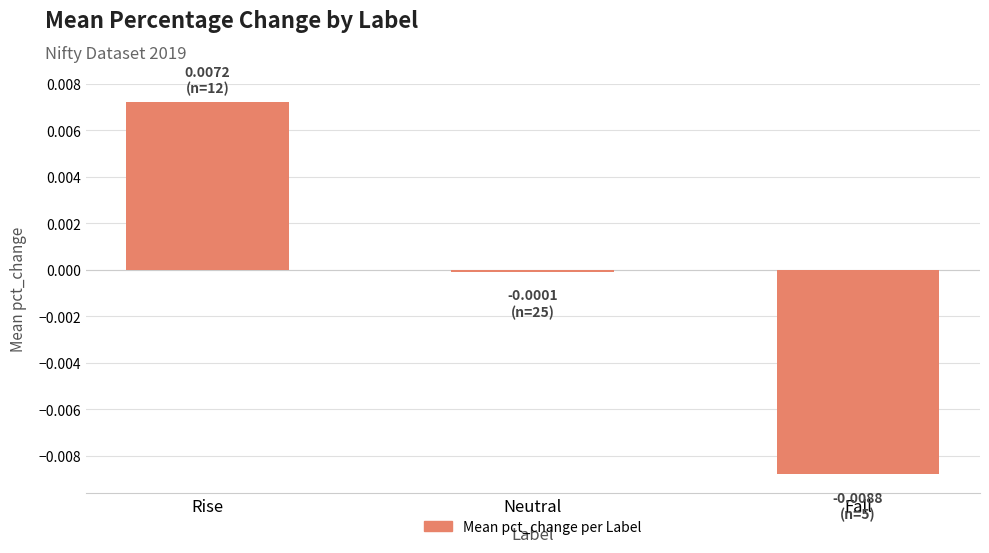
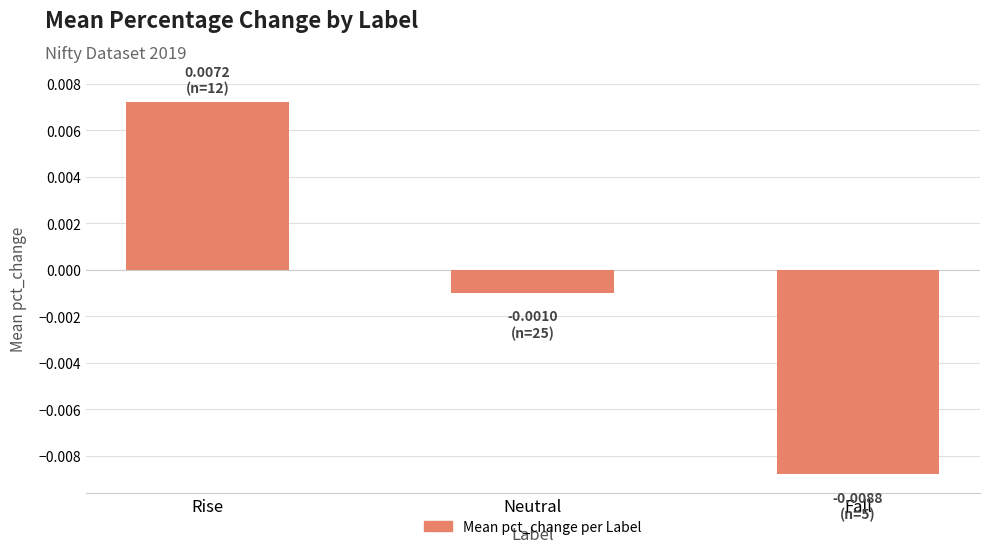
  {
    "Rise": 0.0072,
-   "Neutral": -0.0001,
+   "Neutral": -0.0010,
    "Fall": -0.0088
  }
